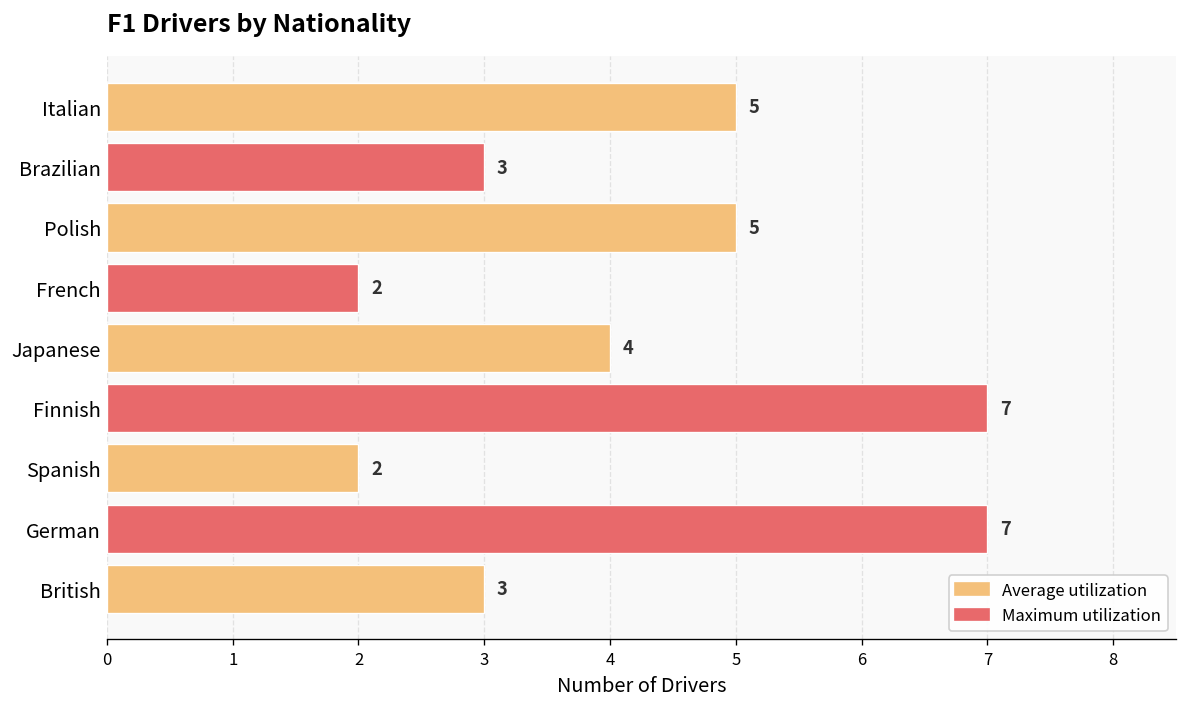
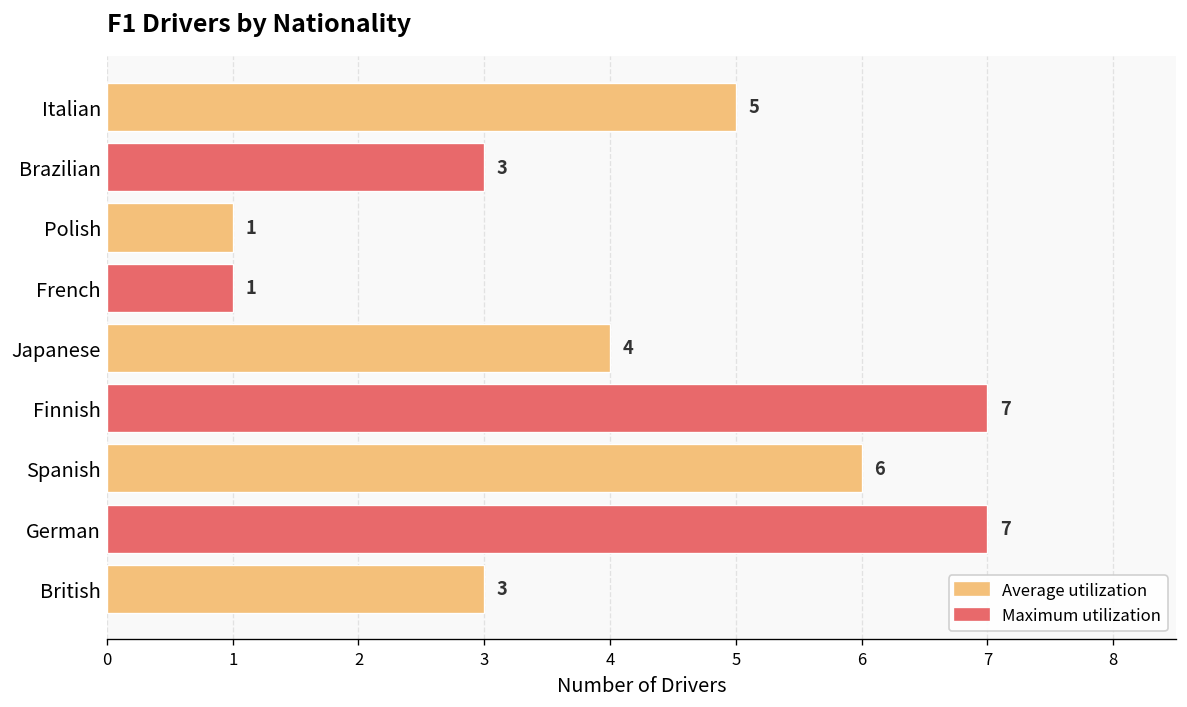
  {
    "Italian": 5,
    "Brazilian": 3,
-   "Polish": 5,
-   "French": 2,
+   "Polish": 1,
+   "French": 1,
    "Japanese": 4,
    "Finnish": 7,
-   "Spanish": 2,
+   "Spanish": 6,
    "German": 7,
    "British": 3
  }
